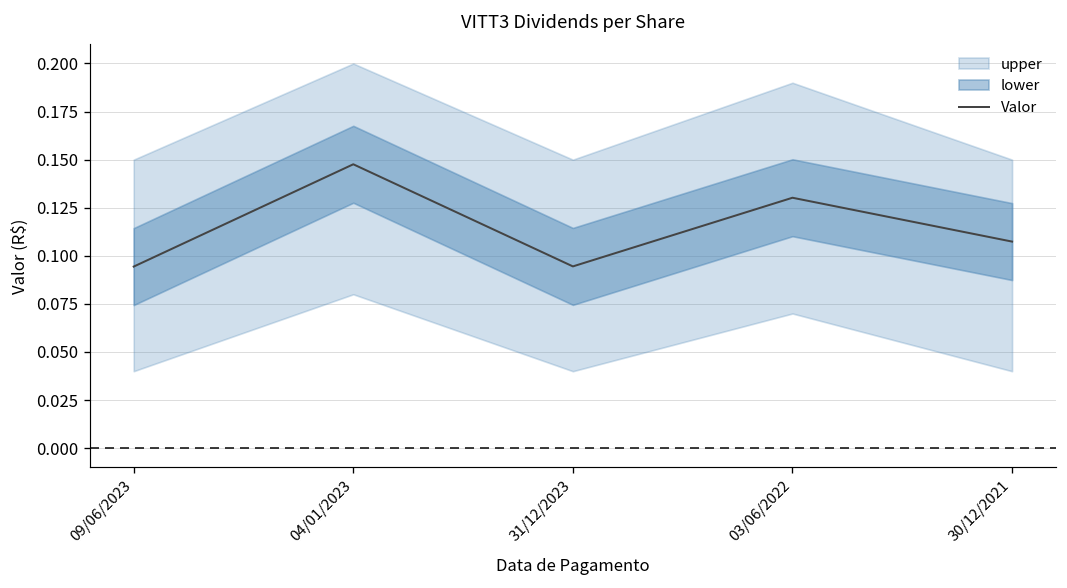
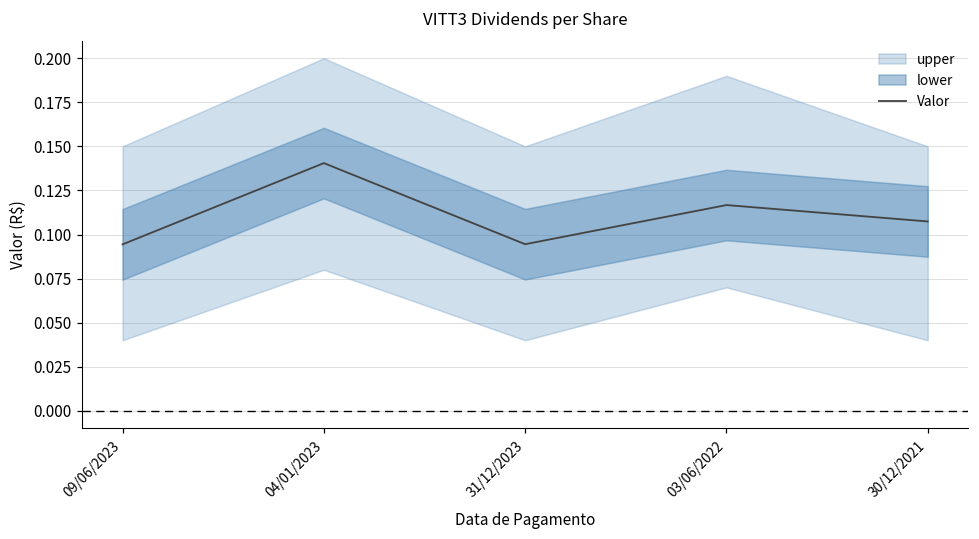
  {
    "Valor": {
      "09/06/2023": 0.094,
-     "04/01/2023": 0.148,
+     "04/01/2023": 0.141,
      "31/12/2023": 0.095,
-     "03/06/2022": 0.130,
+     "03/06/2022": 0.117,
      "30/12/2021": 0.107
    }
  }
